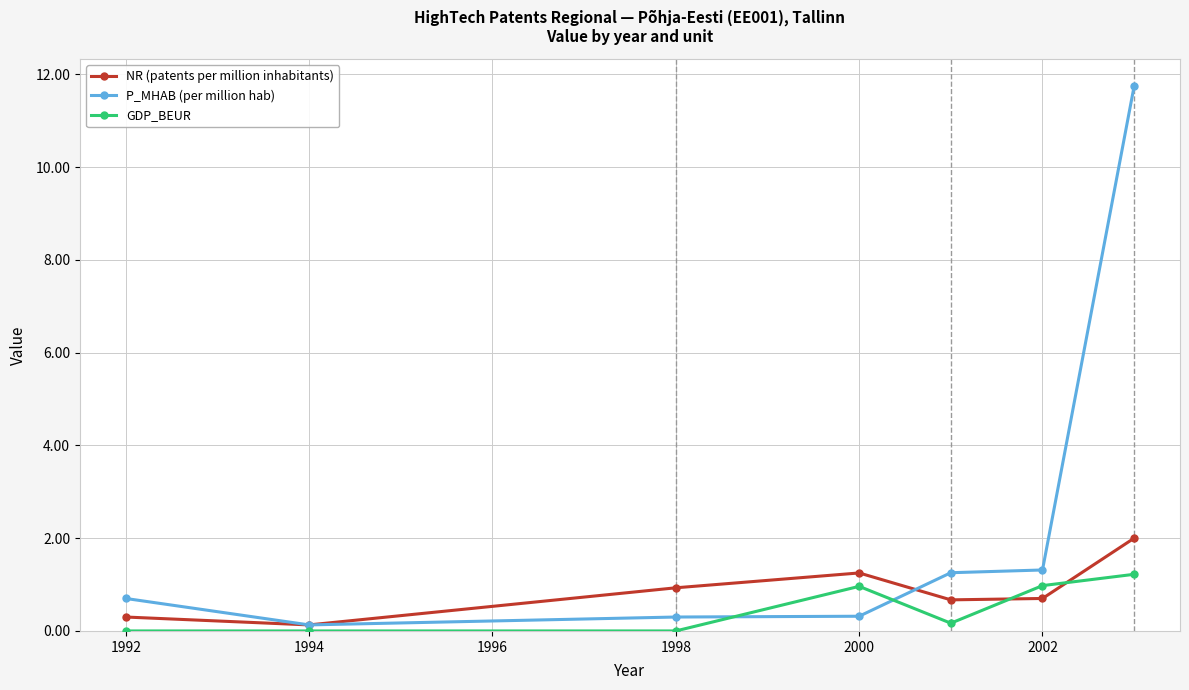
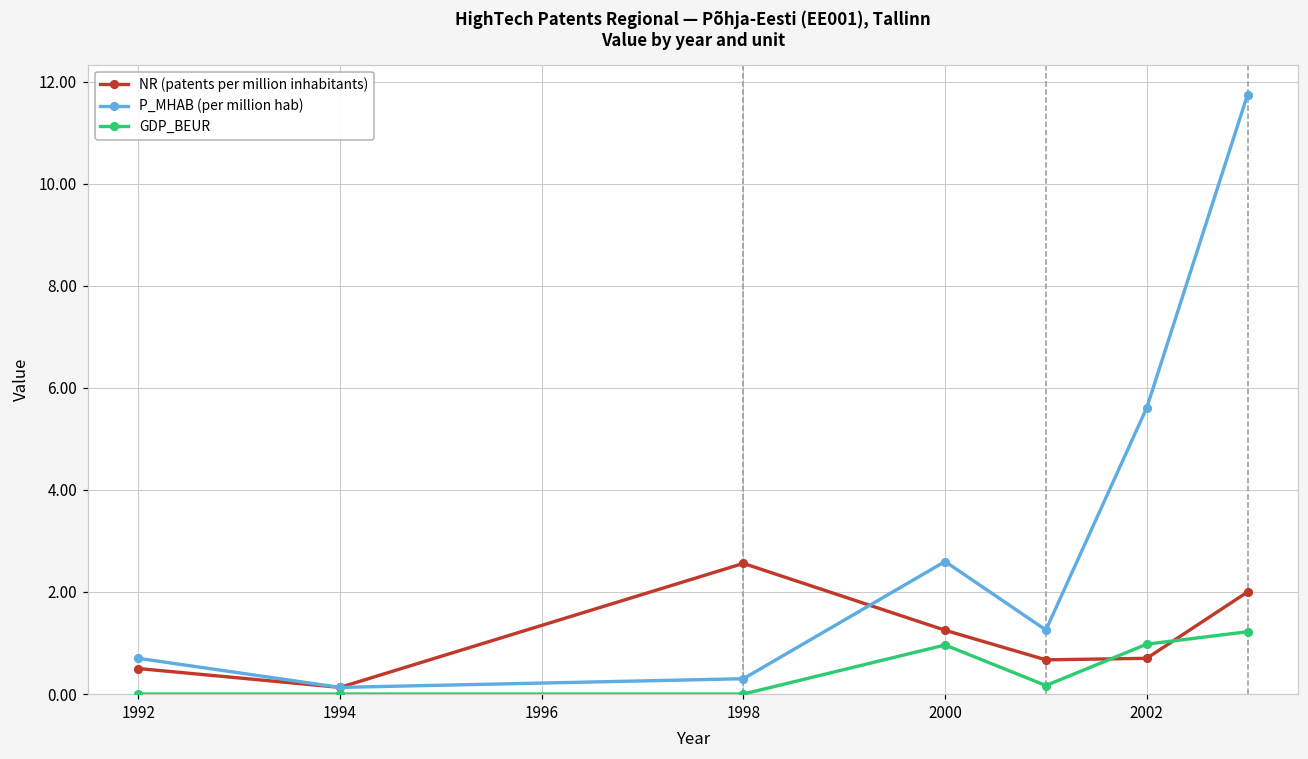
  {
    "NR (patents per million inhabitants)": {
-     "1992": 0.3,
-     "1998": 0.9,
+     "1992": 0.5,
+     "1998": 2.6,
      "2000": 1.3,
      "2002": 0.7
    },
    "P_MHAB (per million hab)": {
      "1992": 0.7,
      "1998": 0.3,
-     "2000": 0.3,
-     "2002": 1.3
+     "2000": 2.6,
+     "2002": 5.6
    },
    "GDP_BEUR": {
      "1992": 0.0,
      "1994": 0.0,
      "1998": 0.0,
      "2000": 1.0,
      "2002": 1.0
    }
  }
